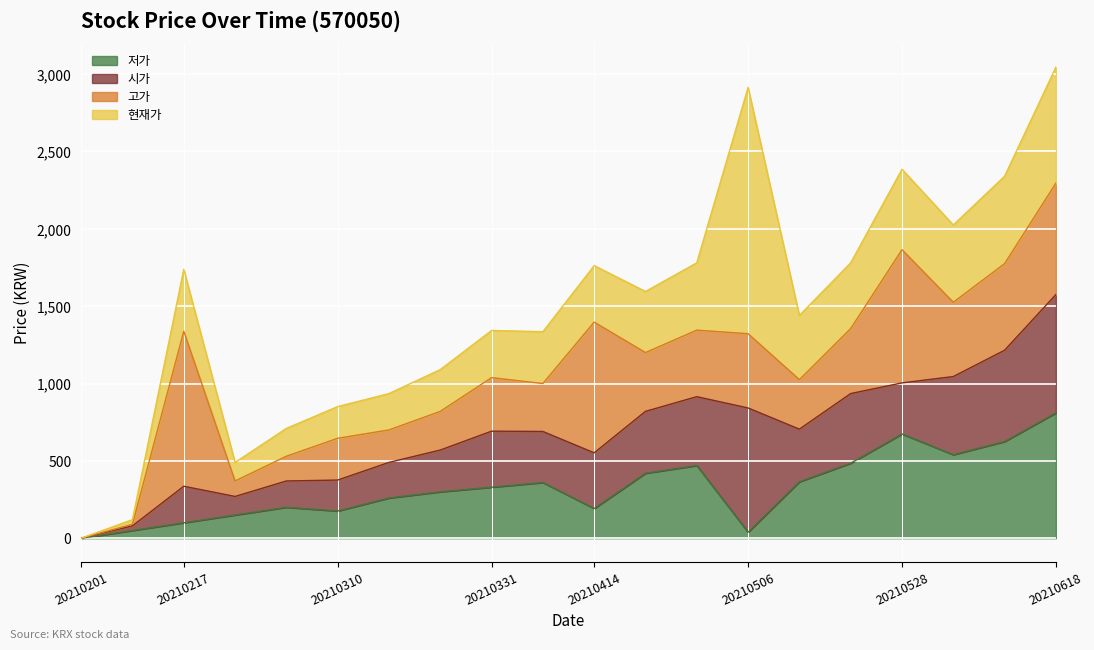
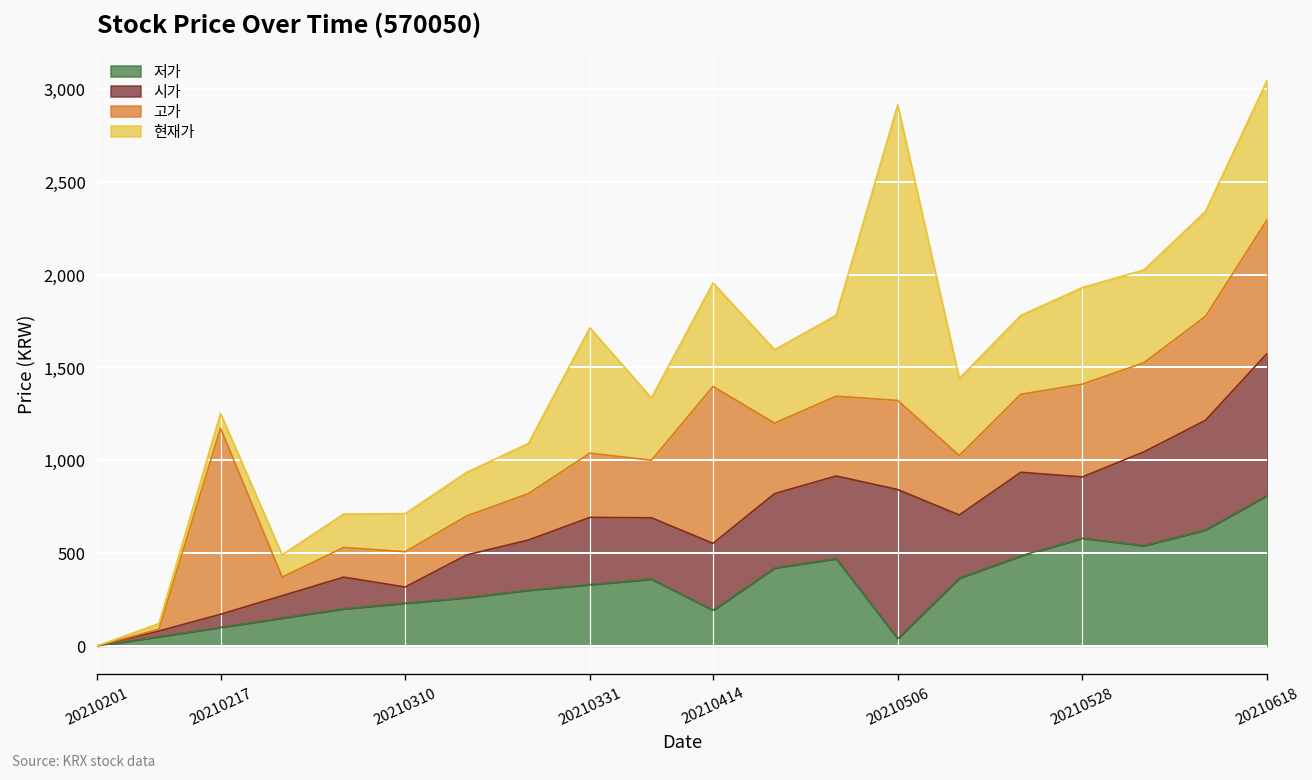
  {
    "저가": {
      "20210217": "100",
-     "20210310": "180",
+     "20210310": "230",
      "20210331": "330",
      "20210414": "190",
      "20210506": "40",
-     "20210528": "670",
+     "20210528": "580",
      "20210618": "810"
    },
    "시가": {
-     "20210217": "240",
-     "20210310": "200",
+     "20210217": "70",
+     "20210310": "90",
      "20210331": "360",
      "20210414": "360",
      "20210506": "800",
      "20210528": "330",
      "20210618": "770"
    },
    "고가": {
      "20210217": "1,000",
-     "20210310": "270",
+     "20210310": "190",
      "20210331": "350",
      "20210414": "850",
      "20210506": "480",
-     "20210528": "860",
+     "20210528": "500",
      "20210618": "720"
    },
    "현재가": {
-     "20210217": "400",
+     "20210217": "80",
      "20210310": "210",
-     "20210331": "310",
-     "20210414": "370",
+     "20210331": "680",
+     "20210414": "560",
      "20210506": "1,590",
      "20210528": "520",
      "20210618": "750"
    }
  }
